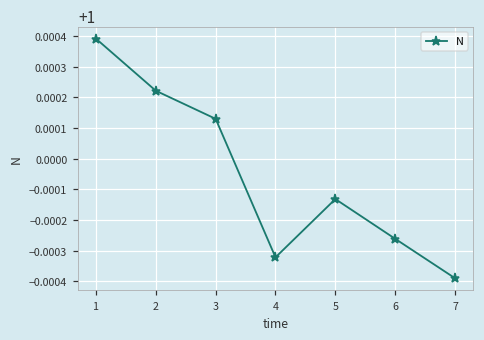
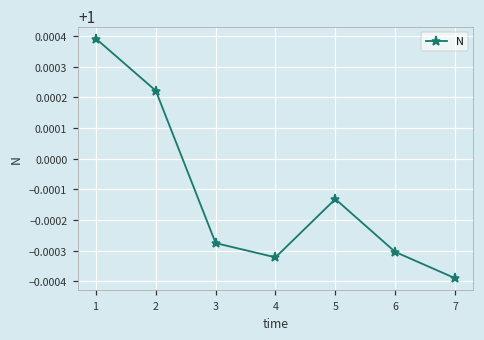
  {
    "1": 1.00039,
    "2": 1.00022,
-   "3": 1.00013,
+   "3": 0.99973,
    "4": 0.99968,
    "5": 0.99987,
-   "6": 0.99974,
+   "6": 0.99970,
    "7": 0.99961
  }
